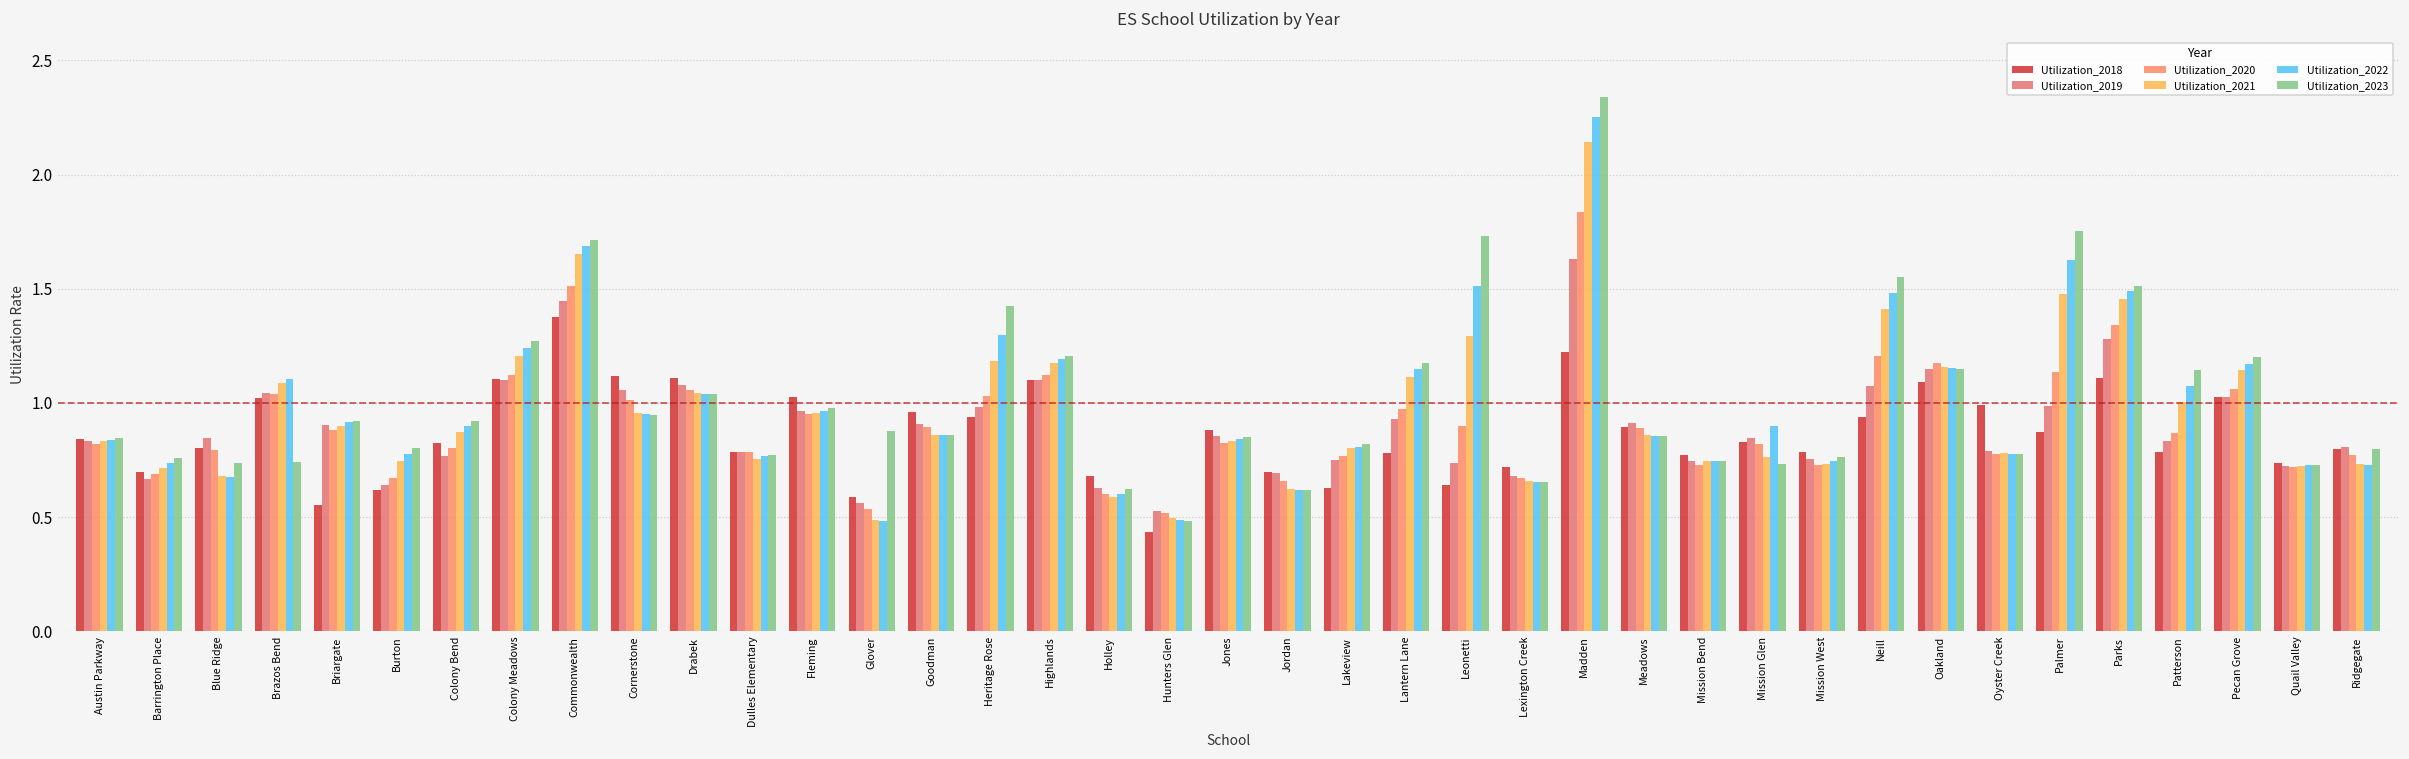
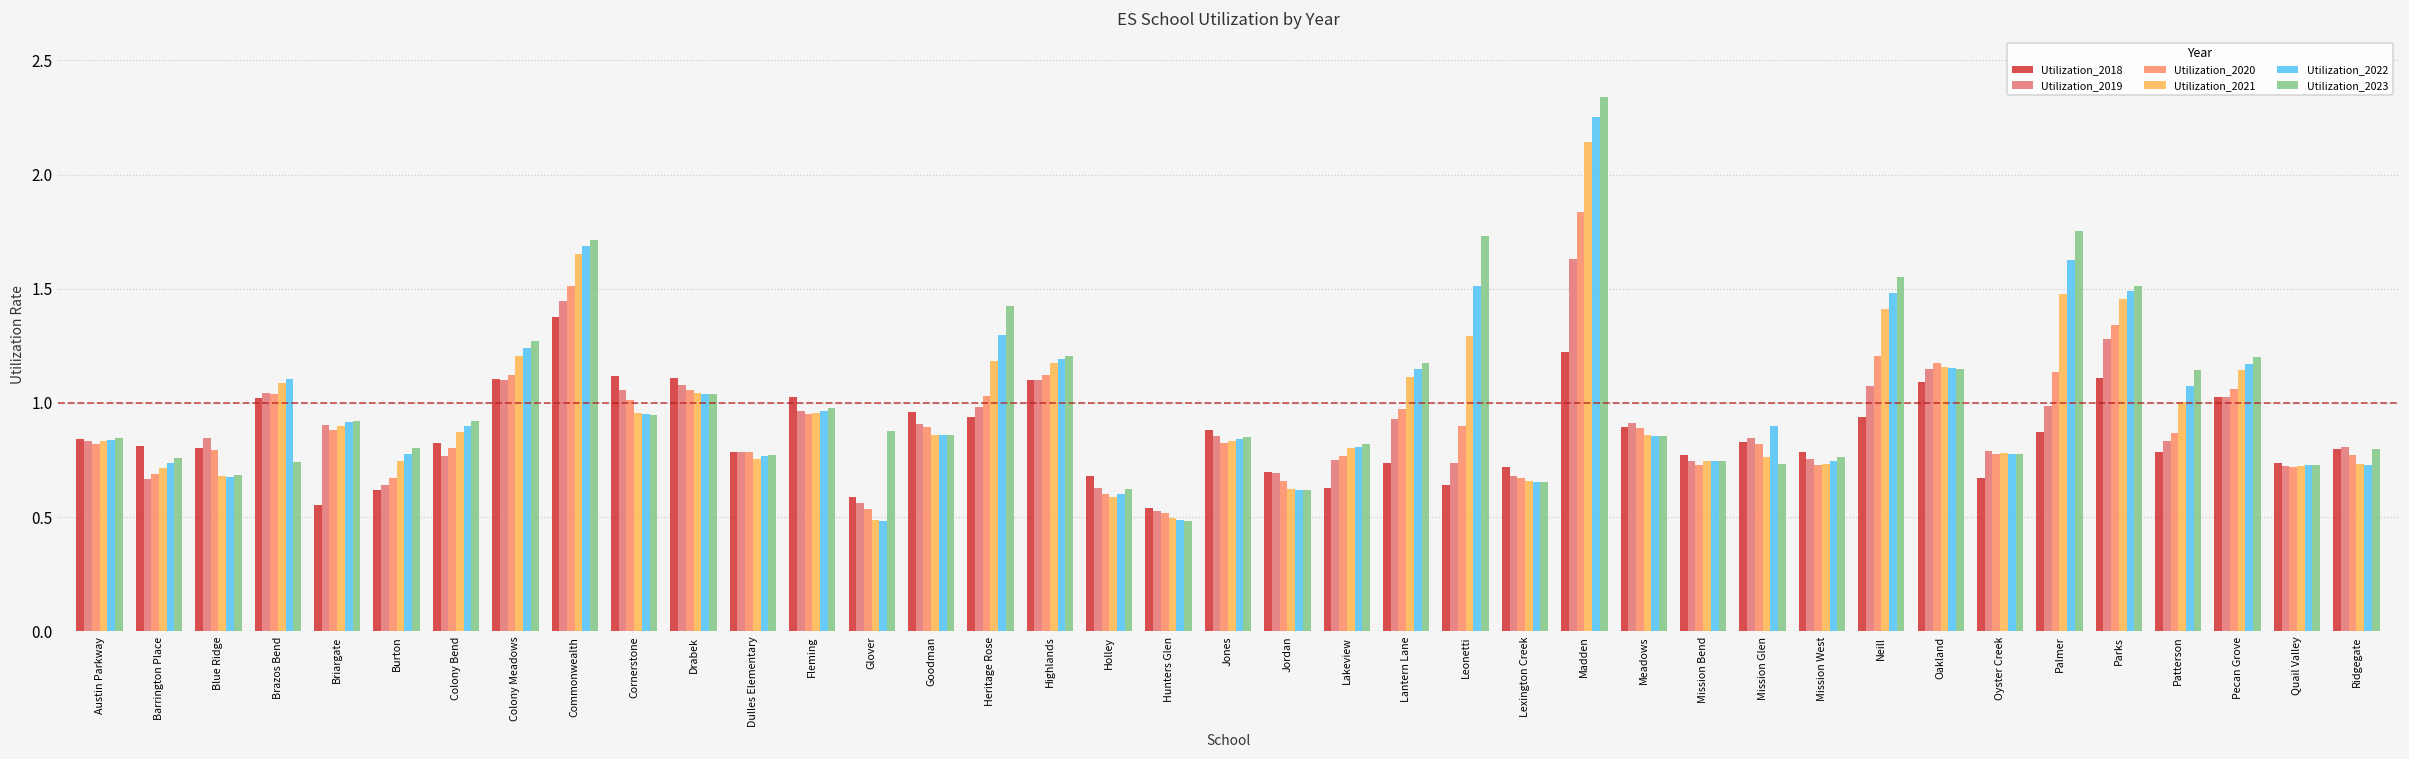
  {
    "Utilization_2018": {
      "Austin Parkway": 0.84,
-     "Barrington Place": 0.70,
+     "Barrington Place": 0.81,
      "Blue Ridge": 0.80,
      "Brazos Bend": 1.02,
      "Briargate": 0.55,
      "Burton": 0.62,
      "Colony Bend": 0.83,
      "Colony Meadows": 1.10,
      "Commonwealth": 1.38,
      "Cornerstone": 1.12,
      "Drabek": 1.11,
      "Dulles Elementary": 0.79,
      "Fleming": 1.02,
      "Glover": 0.59,
      "Goodman": 0.96,
      "Heritage Rose": 0.94,
      "Highlands": 1.10,
      "Holley": 0.68,
-     "Hunters Glen": 0.43,
+     "Hunters Glen": 0.54,
      "Jones": 0.88,
      "Jordan": 0.70,
      "Lakeview": 0.63,
-     "Lantern Lane": 0.78,
+     "Lantern Lane": 0.74,
      "Leonetti": 0.64,
      "Lexington Creek": 0.72,
      "Madden": 1.22,
      "Meadows": 0.90,
      "Mission Bend": 0.77,
      "Mission Glen": 0.83,
      "Mission West": 0.78,
      "Neill": 0.94,
      "Oakland": 1.09,
-     "Oyster Creek": 0.99,
+     "Oyster Creek": 0.67,
      "Palmer": 0.87,
      "Parks": 1.11,
      "Patterson": 0.79,
      "Pecan Grove": 1.03,
      "Quail Valley": 0.74,
      "Ridgegate": 0.80
    },
    "Utilization_2022": {
      "Austin Parkway": 0.84,
      "Barrington Place": 0.74,
      "Blue Ridge": 0.68,
      "Brazos Bend": 1.11,
      "Briargate": 0.92,
      "Burton": 0.78,
      "Colony Bend": 0.90,
      "Colony Meadows": 1.24,
      "Commonwealth": 1.69,
      "Cornerstone": 0.95,
      "Drabek": 1.04,
      "Dulles Elementary": 0.77,
      "Fleming": 0.97,
      "Glover": 0.49,
      "Goodman": 0.86,
      "Heritage Rose": 1.30,
      "Highlands": 1.19,
      "Holley": 0.60,
      "Hunters Glen": 0.49,
      "Jones": 0.84,
      "Jordan": 0.62,
      "Lakeview": 0.81,
      "Lantern Lane": 1.15,
      "Leonetti": 1.51,
      "Lexington Creek": 0.65,
      "Madden": 2.25,
      "Meadows": 0.86,
      "Mission Bend": 0.75,
      "Mission Glen": 0.90,
      "Mission West": 0.75,
      "Neill": 1.48,
      "Oakland": 1.15,
      "Oyster Creek": 0.78,
      "Palmer": 1.63,
      "Parks": 1.49,
      "Patterson": 1.07,
      "Pecan Grove": 1.17,
      "Quail Valley": 0.73,
      "Ridgegate": 0.73
    },
    "Utilization_2023": {
      "Austin Parkway": 0.85,
      "Barrington Place": 0.76,
-     "Blue Ridge": 0.74,
+     "Blue Ridge": 0.68,
      "Brazos Bend": 0.74,
      "Briargate": 0.92,
      "Burton": 0.80,
      "Colony Bend": 0.92,
      "Colony Meadows": 1.27,
      "Commonwealth": 1.71,
      "Cornerstone": 0.95,
      "Drabek": 1.04,
      "Dulles Elementary": 0.77,
      "Fleming": 0.98,
      "Glover": 0.88,
      "Goodman": 0.86,
      "Heritage Rose": 1.43,
      "Highlands": 1.21,
      "Holley": 0.62,
      "Hunters Glen": 0.48,
      "Jones": 0.85,
      "Jordan": 0.62,
      "Lakeview": 0.82,
      "Lantern Lane": 1.18,
      "Leonetti": 1.73,
      "Lexington Creek": 0.66,
      "Madden": 2.34,
      "Meadows": 0.86,
      "Mission Bend": 0.75,
      "Mission Glen": 0.73,
      "Mission West": 0.76,
      "Neill": 1.55,
      "Oakland": 1.15,
      "Oyster Creek": 0.77,
      "Palmer": 1.75,
      "Parks": 1.51,
      "Patterson": 1.14,
      "Pecan Grove": 1.20,
      "Quail Valley": 0.73,
      "Ridgegate": 0.80
    }
  }
